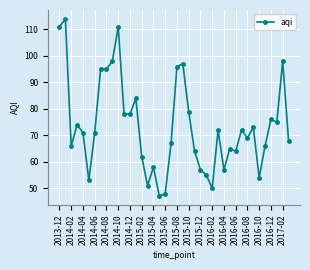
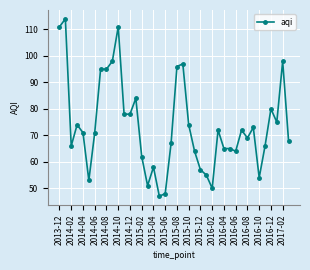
  {
    "2013-12": 111,
    "2014-02": 66,
    "2014-04": 71,
    "2014-06": 71,
    "2014-08": 95,
    "2014-10": 111,
    "2014-12": 78,
    "2015-02": 62,
    "2015-04": 58,
    "2015-06": 48,
    "2015-08": 96,
-   "2015-10": 79,
+   "2015-10": 74,
    "2015-12": 57,
    "2016-02": 50,
-   "2016-04": 57,
+   "2016-04": 65,
    "2016-06": 64,
    "2016-08": 69,
    "2016-10": 54,
-   "2016-12": 76,
+   "2016-12": 80,
    "2017-02": 98
  }
